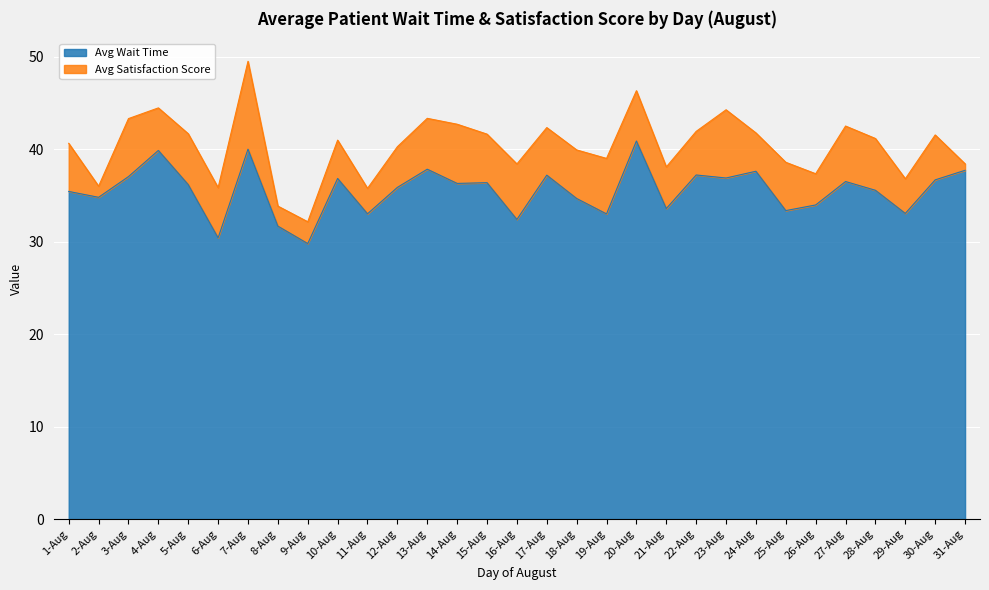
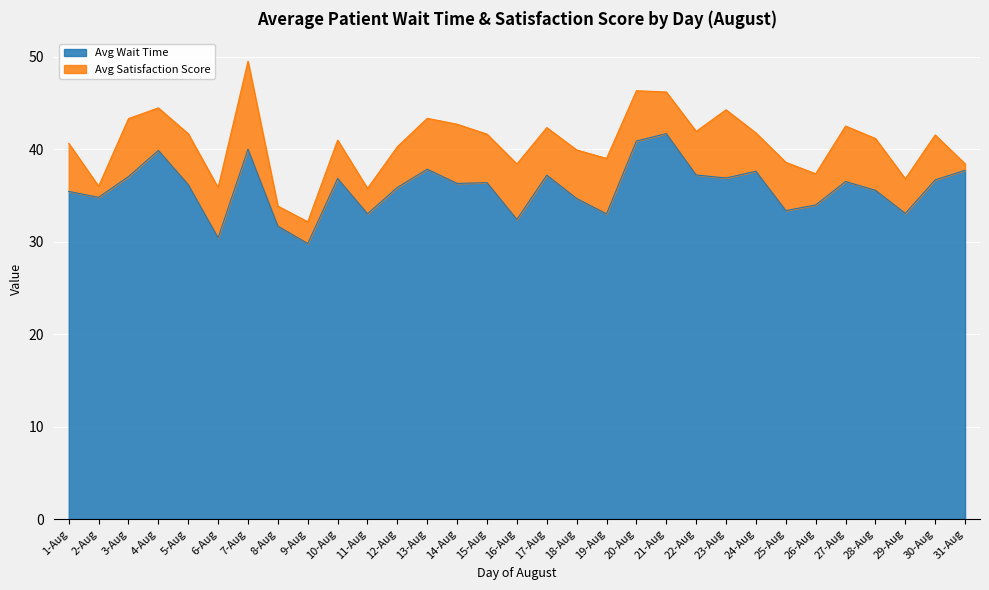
  {
    "Avg Wait Time": {
      "1-Aug": 35,
      "2-Aug": 35,
      "3-Aug": 37,
      "4-Aug": 40,
      "5-Aug": 36,
      "6-Aug": 30,
      "7-Aug": 40,
      "8-Aug": 32,
      "9-Aug": 30,
      "10-Aug": 37,
      "11-Aug": 33,
      "12-Aug": 36,
      "13-Aug": 38,
      "14-Aug": 36,
      "15-Aug": 36,
      "16-Aug": 32,
      "17-Aug": 37,
      "18-Aug": 35,
      "19-Aug": 33,
      "20-Aug": 41,
-     "21-Aug": 34,
+     "21-Aug": 42,
      "22-Aug": 37,
      "23-Aug": 37,
      "24-Aug": 38,
      "25-Aug": 33,
      "26-Aug": 34,
      "27-Aug": 37,
      "28-Aug": 36,
      "29-Aug": 33,
      "30-Aug": 37,
      "31-Aug": 38
    },
    "Avg Satisfaction Score": {
      "1-Aug": 5,
      "2-Aug": 1,
      "3-Aug": 6,
      "4-Aug": 5,
      "5-Aug": 6,
      "6-Aug": 5,
      "7-Aug": 10,
      "8-Aug": 2,
      "9-Aug": 2,
      "10-Aug": 4,
      "11-Aug": 3,
      "12-Aug": 4,
      "13-Aug": 6,
      "14-Aug": 6,
      "15-Aug": 5,
      "16-Aug": 6,
      "17-Aug": 5,
      "18-Aug": 5,
      "19-Aug": 6,
      "20-Aug": 5,
      "21-Aug": 5,
      "22-Aug": 5,
      "23-Aug": 7,
      "24-Aug": 4,
      "25-Aug": 5,
      "26-Aug": 3,
      "27-Aug": 6,
      "28-Aug": 6,
      "29-Aug": 4,
      "30-Aug": 5,
      "31-Aug": 1
    }
  }
